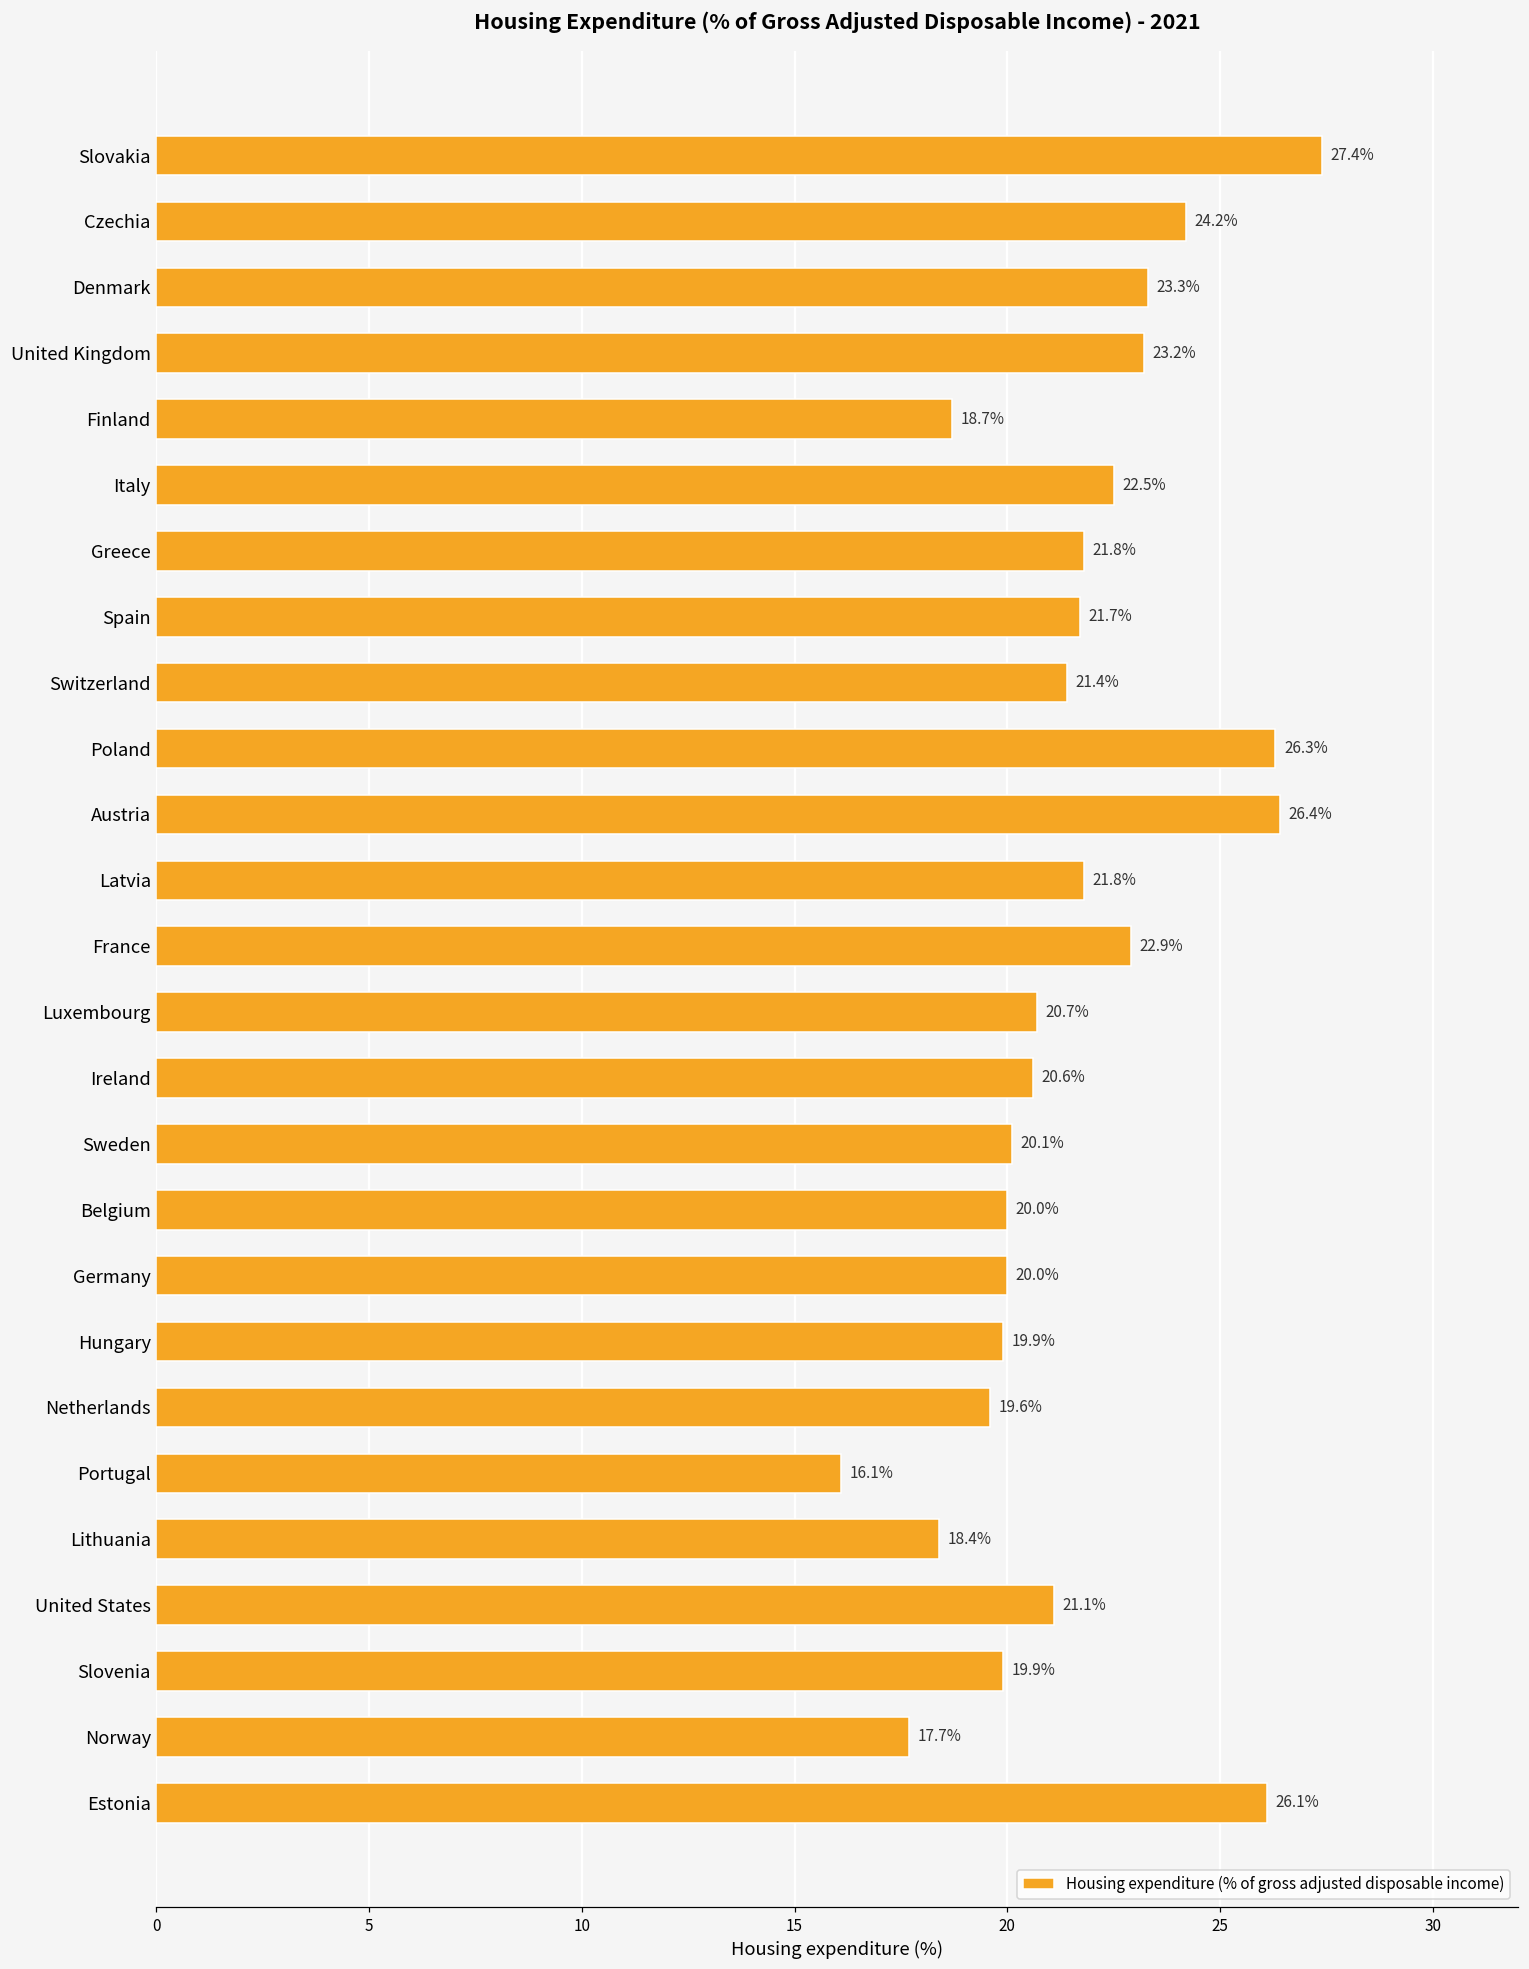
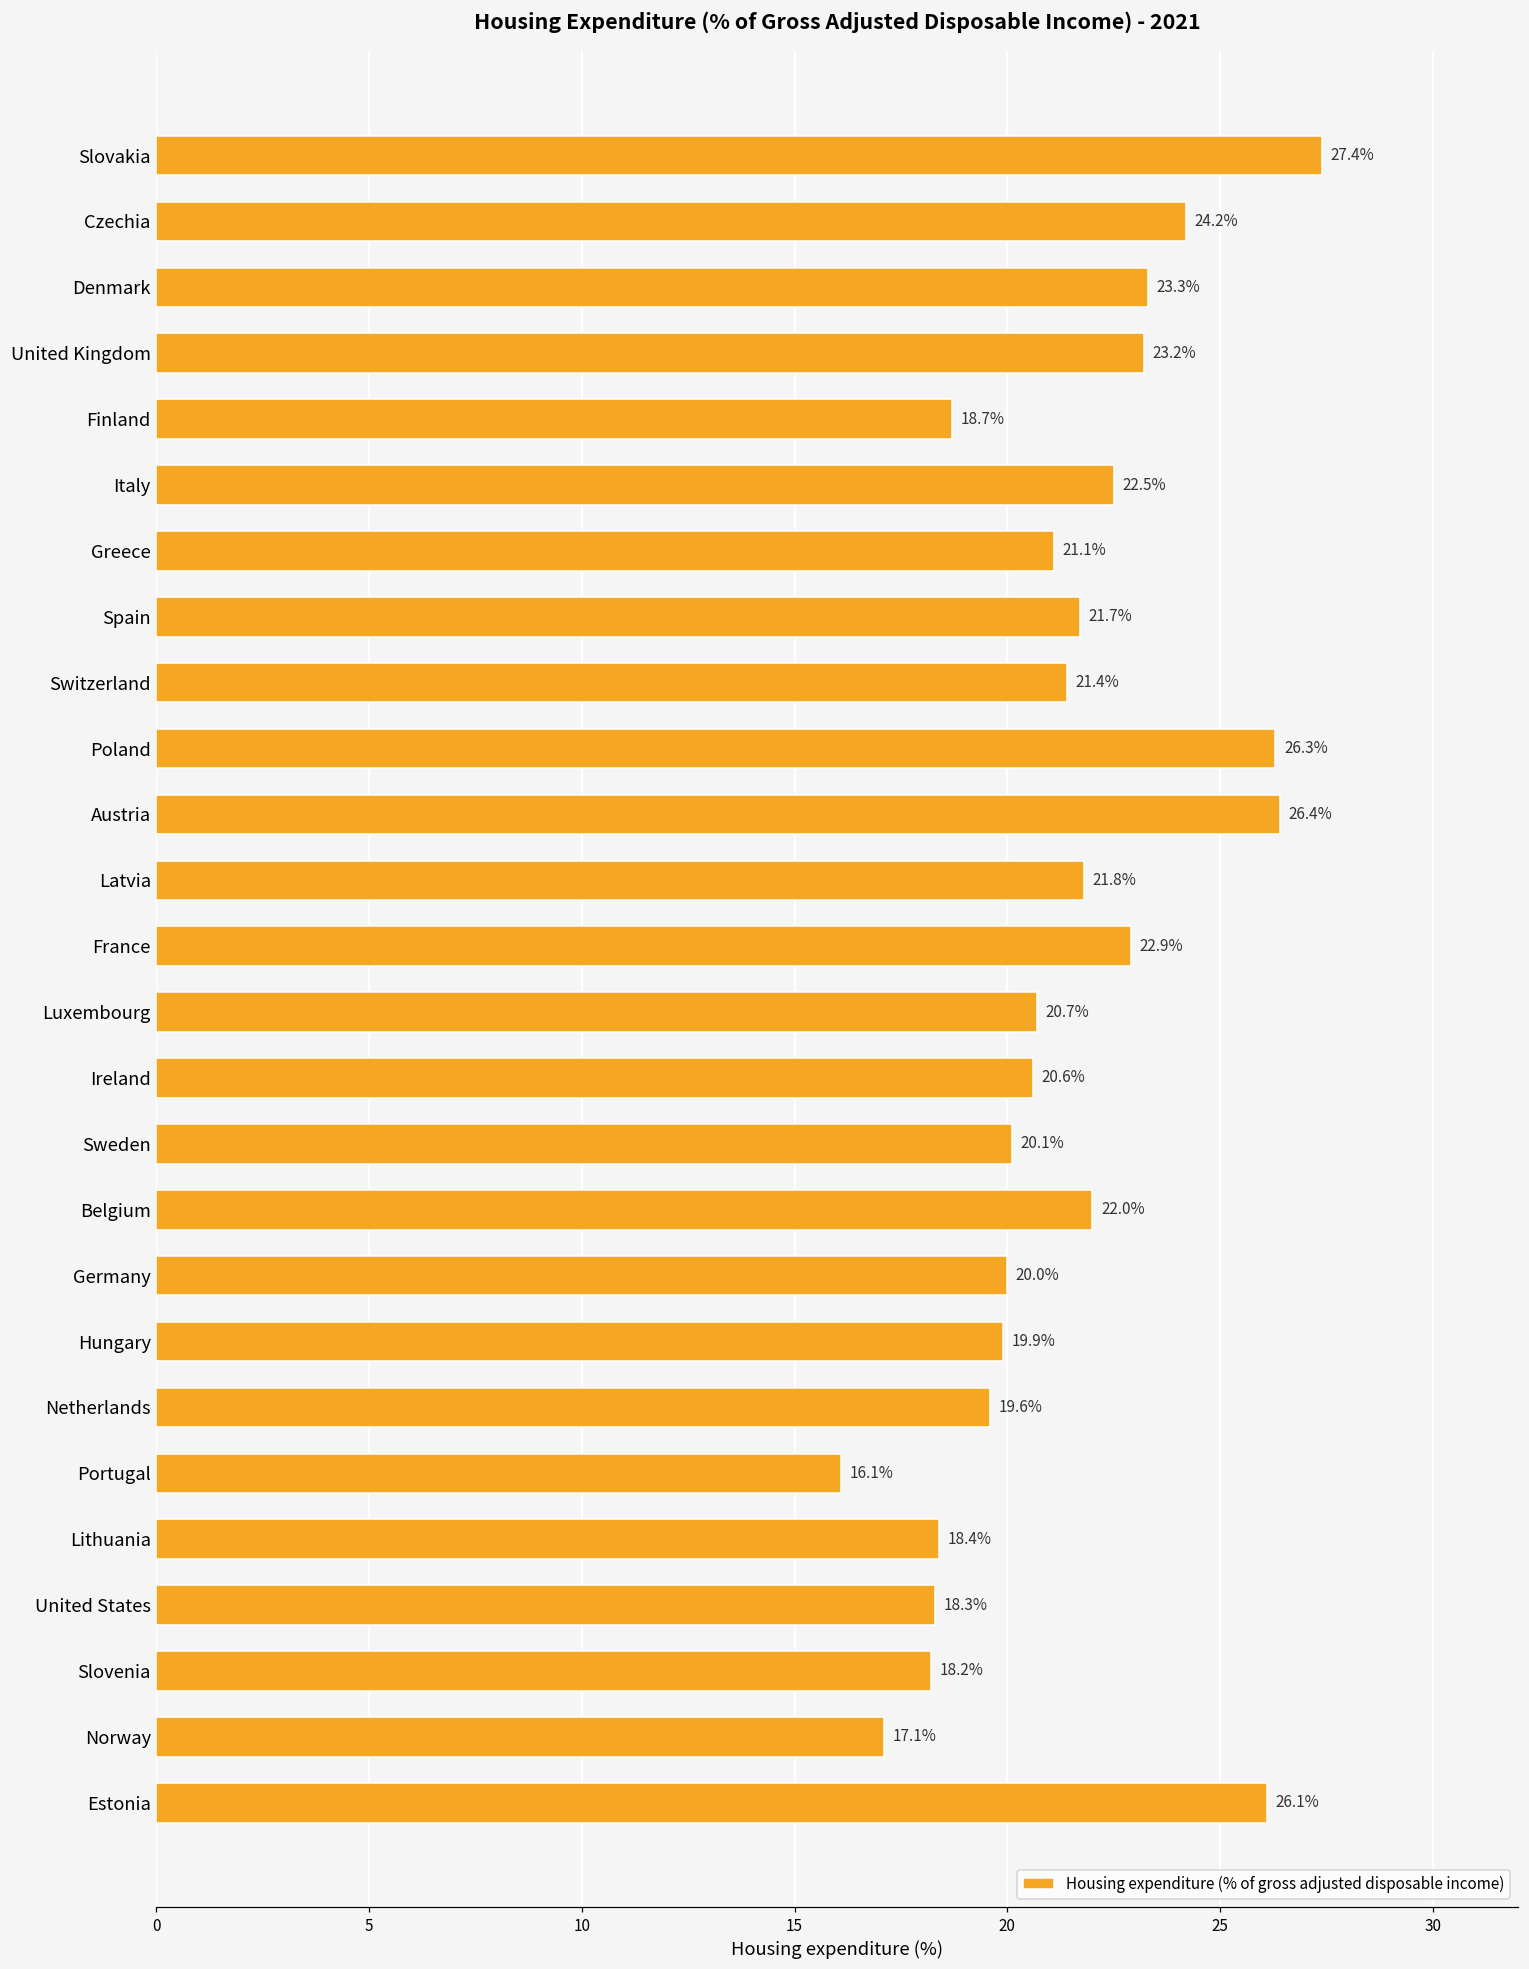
  {
    "Slovakia": "27.4%",
    "Czechia": "24.2%",
    "Denmark": "23.3%",
    "United Kingdom": "23.2%",
    "Finland": "18.7%",
    "Italy": "22.5%",
-   "Greece": "21.8%",
+   "Greece": "21.1%",
    "Spain": "21.7%",
    "Switzerland": "21.4%",
    "Poland": "26.3%",
    "Austria": "26.4%",
    "Latvia": "21.8%",
    "France": "22.9%",
    "Luxembourg": "20.7%",
    "Ireland": "20.6%",
    "Sweden": "20.1%",
-   "Belgium": "20.0%",
+   "Belgium": "22.0%",
    "Germany": "20.0%",
    "Hungary": "19.9%",
    "Netherlands": "19.6%",
    "Portugal": "16.1%",
    "Lithuania": "18.4%",
-   "United States": "21.1%",
-   "Slovenia": "19.9%",
-   "Norway": "17.7%",
+   "United States": "18.3%",
+   "Slovenia": "18.2%",
+   "Norway": "17.1%",
    "Estonia": "26.1%"
  }
